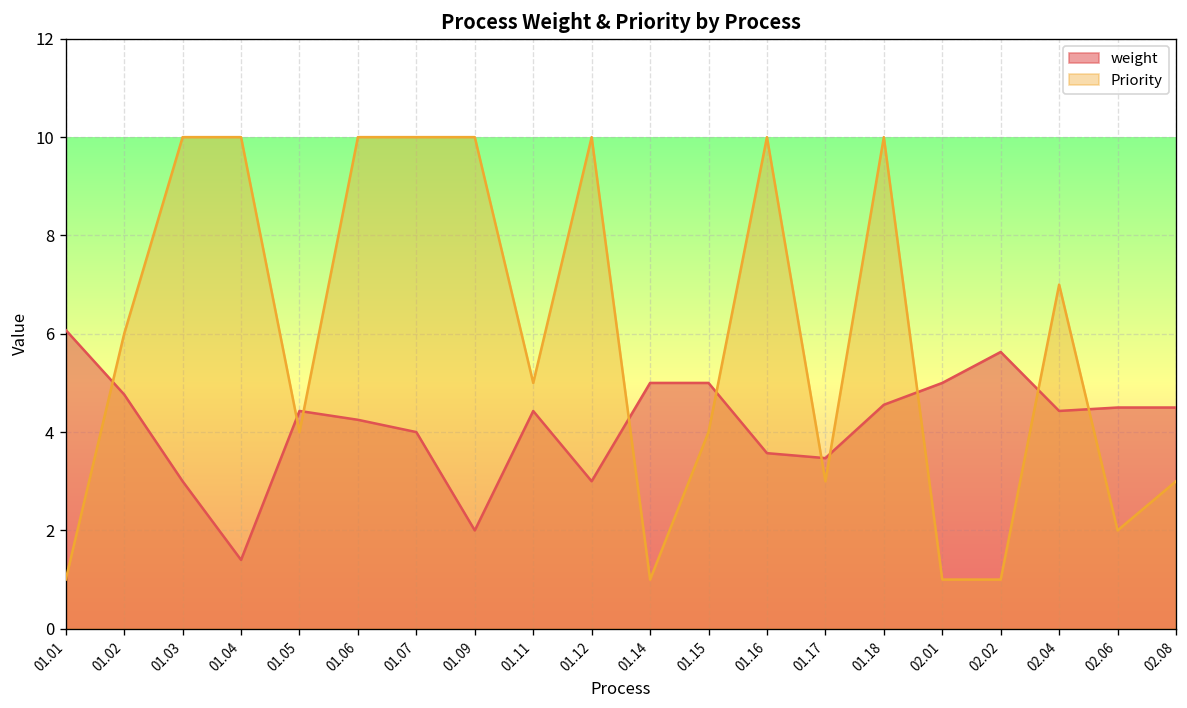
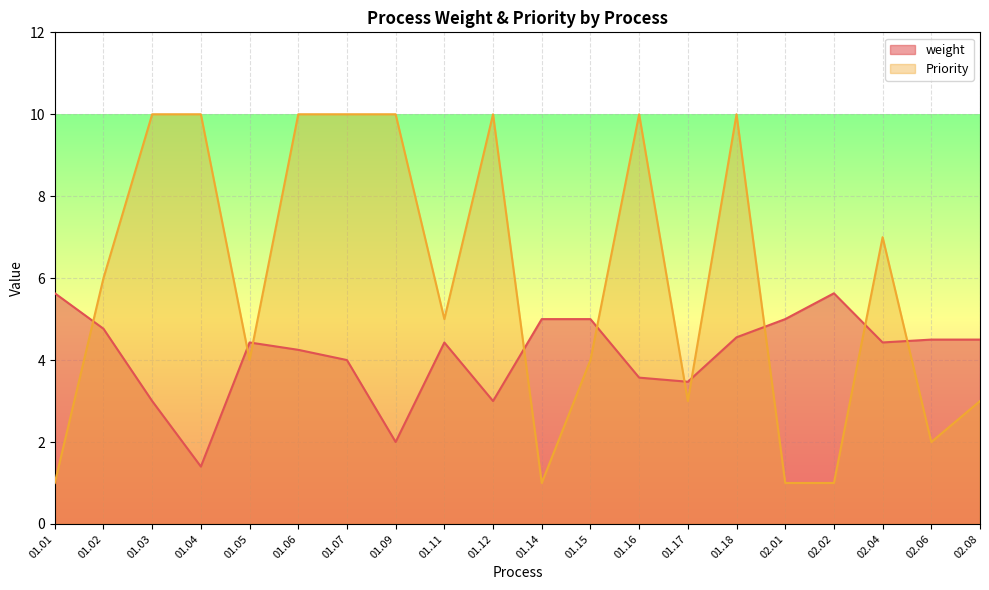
  {
    "weight": {
-     "01.01": 6.1,
+     "01.01": 5.6,
      "01.02": 4.8,
      "01.03": 3.0,
      "01.04": 1.4,
      "01.05": 4.4,
      "01.06": 4.3,
      "01.07": 4.0,
      "01.09": 2.0,
      "01.11": 4.4,
      "01.12": 3.0,
      "01.14": 5.0,
      "01.15": 5.0,
      "01.16": 3.6,
      "01.17": 3.5,
      "01.18": 4.6,
      "02.01": 5.0,
      "02.02": 5.6,
      "02.04": 4.4,
      "02.06": 4.5,
      "02.08": 4.5
    },
    "Priority": {
      "01.01": 1.0,
      "01.02": 6.0,
      "01.03": 10.0,
      "01.04": 10.0,
      "01.05": 4.0,
      "01.06": 10.0,
      "01.07": 10.0,
      "01.09": 10.0,
      "01.11": 5.0,
      "01.12": 10.0,
      "01.14": 1.0,
      "01.15": 4.0,
      "01.16": 10.0,
      "01.17": 3.0,
      "01.18": 10.0,
      "02.01": 1.0,
      "02.02": 1.0,
      "02.04": 7.0,
      "02.06": 2.0,
      "02.08": 3.0
    }
  }
